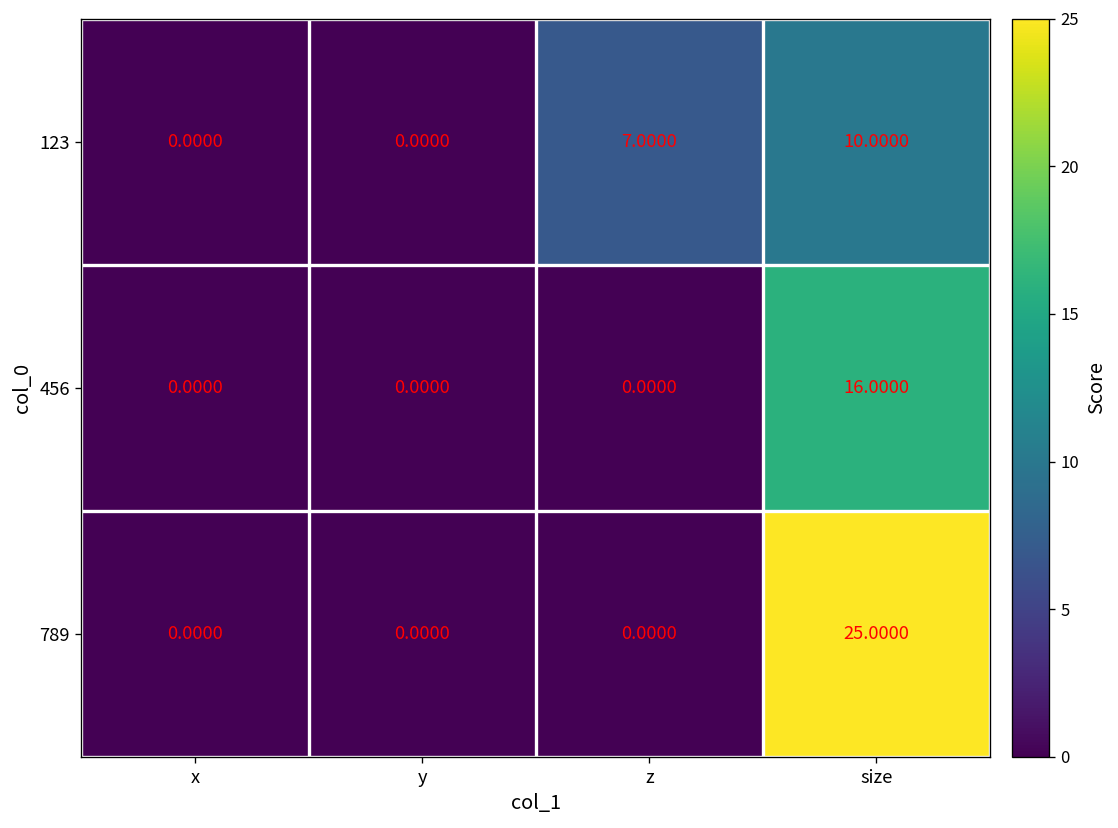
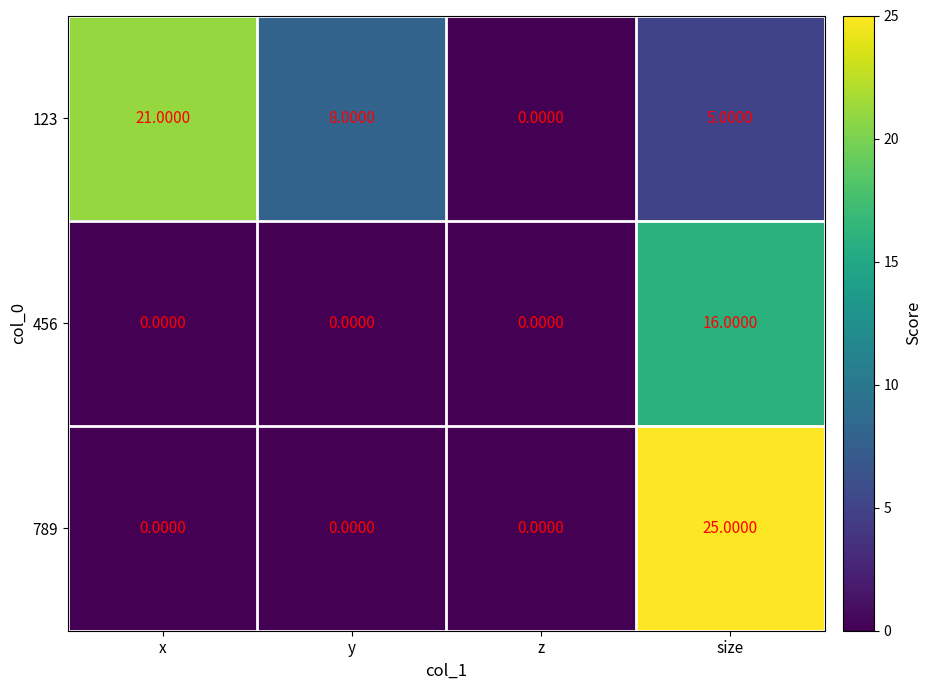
  {
    "123": {
-     "x": 0.0000,
-     "y": 0.0000,
-     "z": 7.0000,
-     "size": 10.0000
+     "x": 21.0000,
+     "y": 8.0000,
+     "z": 0.0000,
+     "size": 5.0000
    },
    "456": {
      "x": 0.0000,
      "y": 0.0000,
      "z": 0.0000,
      "size": 16.0000
    },
    "789": {
      "x": 0.0000,
      "y": 0.0000,
      "z": 0.0000,
      "size": 25.0000
    }
  }
